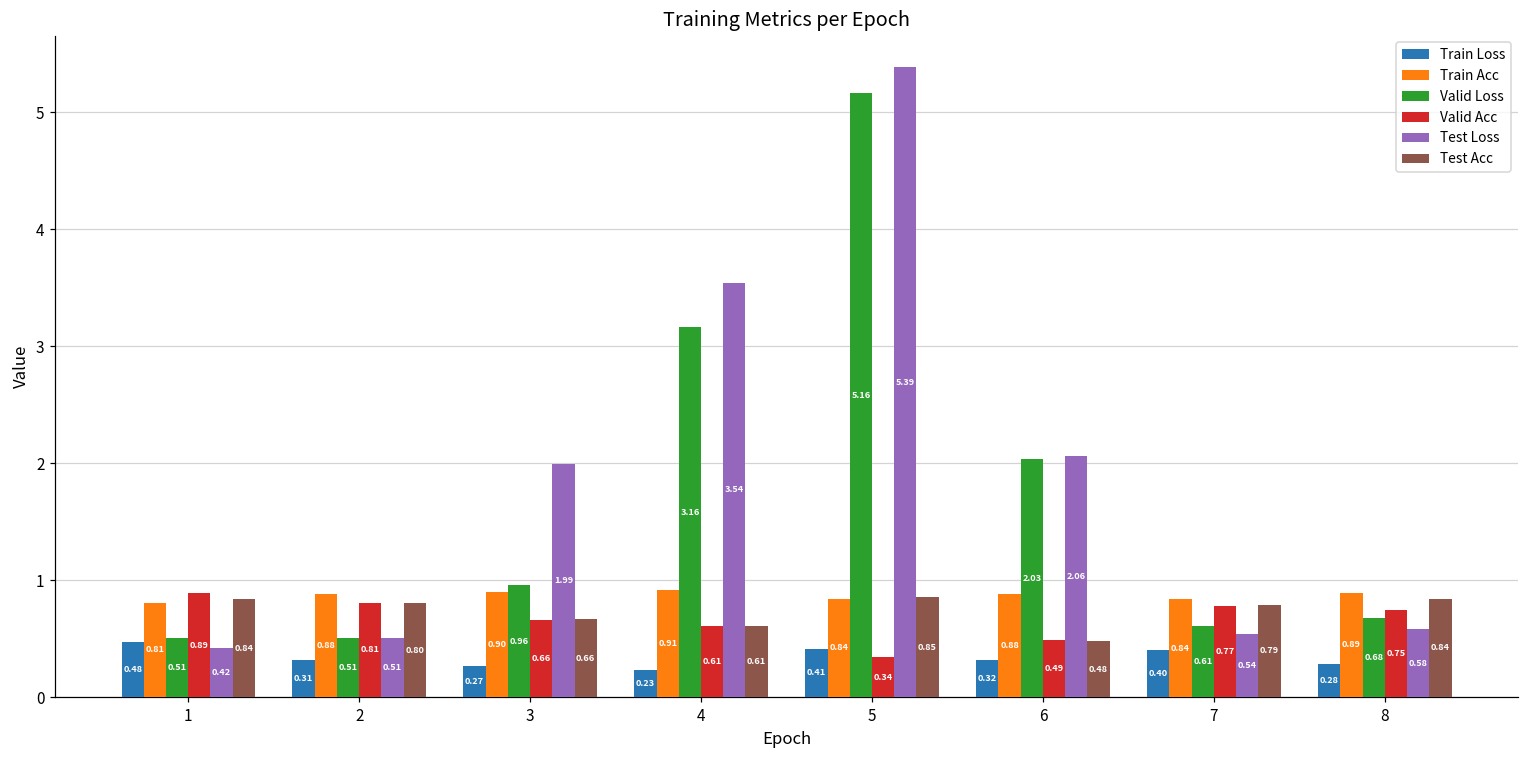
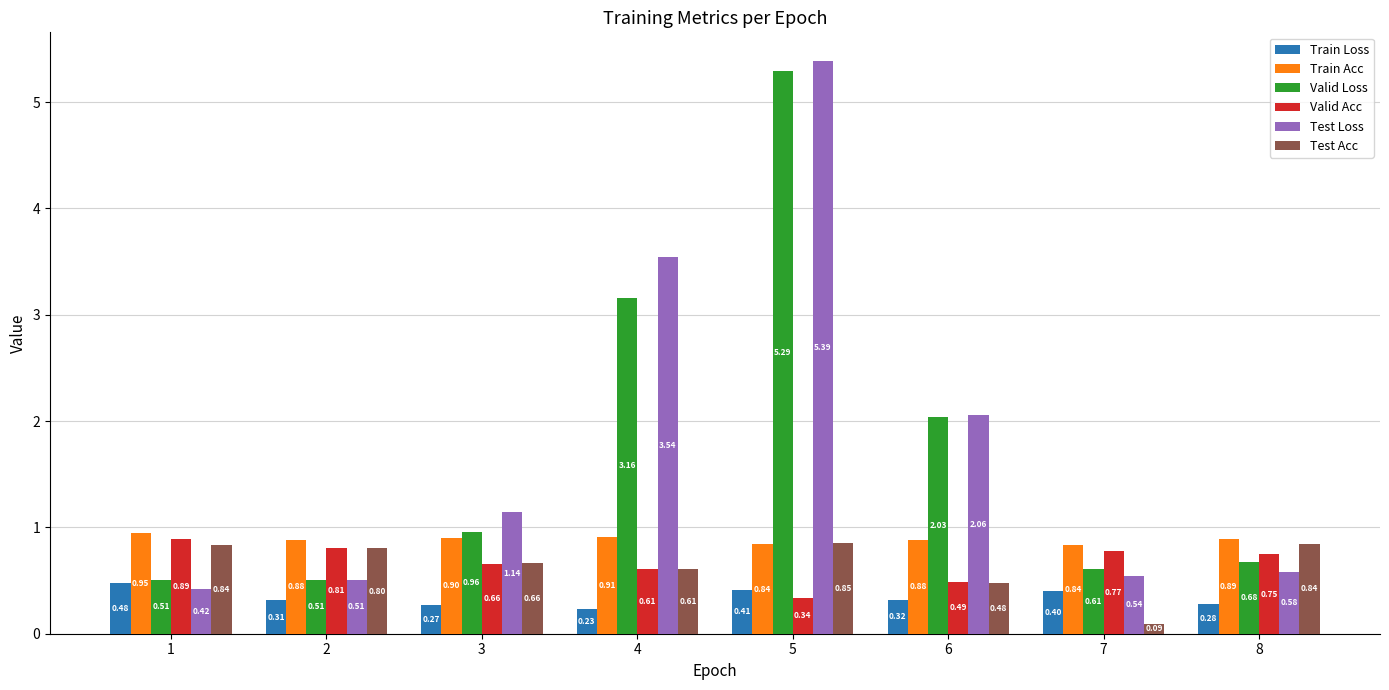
  {
    "Train Loss": {
      "1": 0.48,
      "2": 0.31,
      "3": 0.27,
      "4": 0.23,
      "5": 0.41,
      "6": 0.32,
      "7": 0.40,
      "8": 0.28
    },
    "Train Acc": {
-     "1": 0.81,
+     "1": 0.95,
      "2": 0.88,
      "3": 0.90,
      "4": 0.91,
      "5": 0.84,
      "6": 0.88,
      "7": 0.84,
      "8": 0.89
    },
    "Valid Loss": {
      "1": 0.51,
      "2": 0.51,
      "3": 0.96,
      "4": 3.16,
-     "5": 5.16,
+     "5": 5.29,
      "6": 2.03,
      "7": 0.61,
      "8": 0.68
    },
    "Valid Acc": {
      "1": 0.89,
      "2": 0.81,
      "3": 0.66,
      "4": 0.61,
      "5": 0.34,
      "6": 0.49,
      "7": 0.77,
      "8": 0.75
    },
    "Test Loss": {
      "1": 0.42,
      "2": 0.51,
-     "3": 1.99,
+     "3": 1.14,
      "4": 3.54,
      "5": 5.39,
      "6": 2.06,
      "7": 0.54,
      "8": 0.58
    },
    "Test Acc": {
      "1": 0.84,
      "2": 0.80,
      "3": 0.66,
      "4": 0.61,
      "5": 0.85,
      "6": 0.48,
-     "7": 0.79,
+     "7": 0.09,
      "8": 0.84
    }
  }
